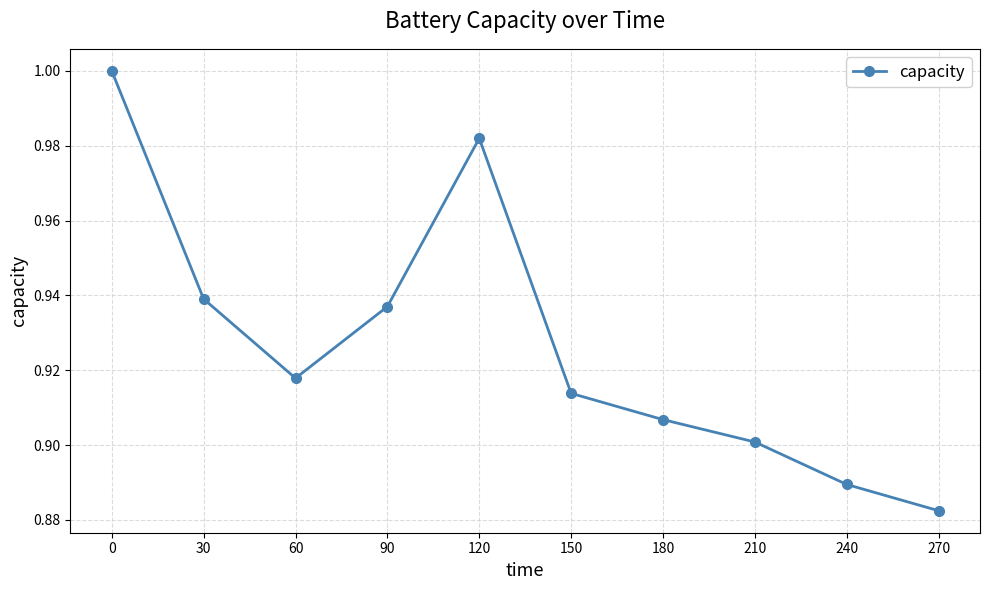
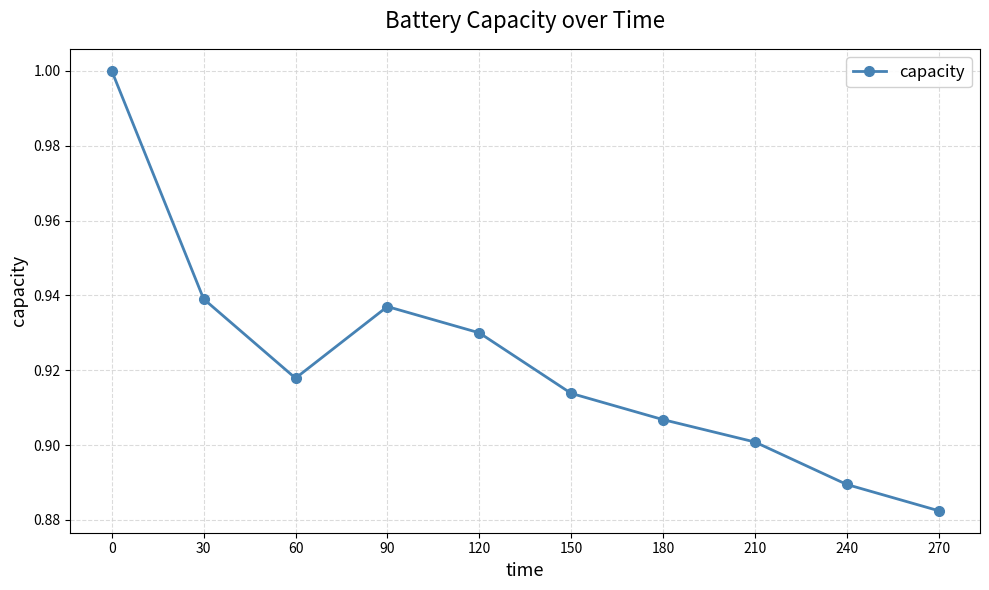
  {
    "0": 1.000,
    "30": 0.939,
    "60": 0.918,
    "90": 0.937,
-   "120": 0.982,
+   "120": 0.930,
    "150": 0.914,
    "180": 0.907,
    "210": 0.901,
    "240": 0.889,
    "270": 0.882
  }
